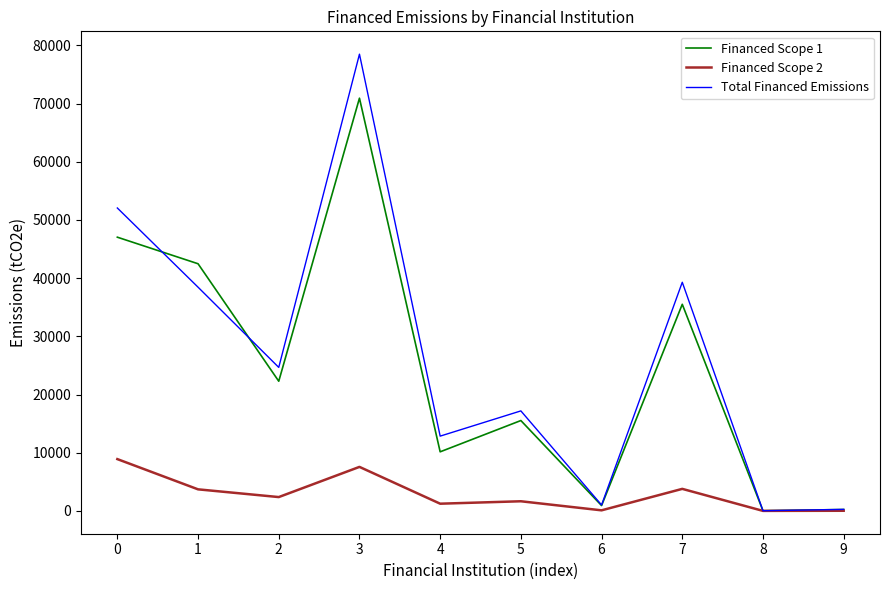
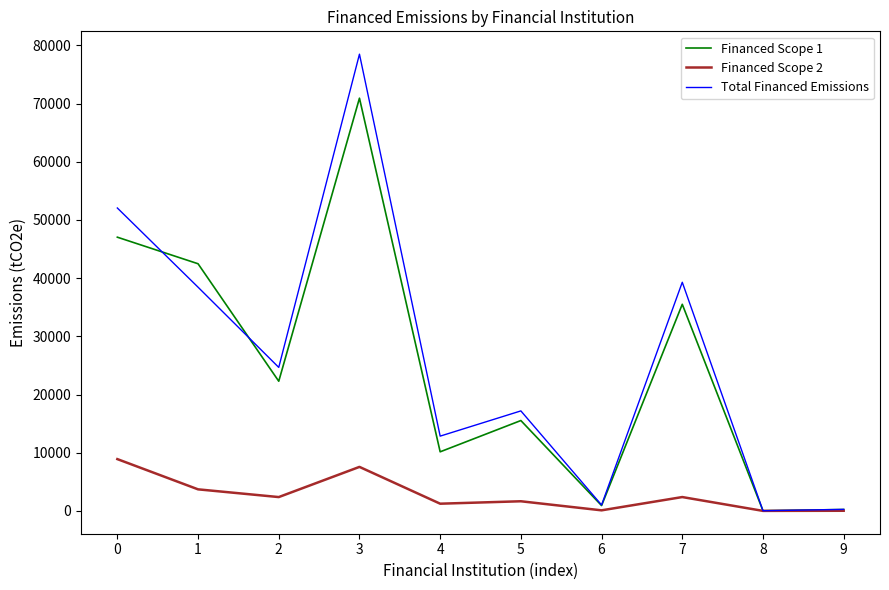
  {
    "Financed Scope 1": {
      "0": 47000,
      "1": 42000,
      "2": 22000,
      "3": 71000,
      "4": 10000,
      "5": 16000,
      "7": 36000
    },
    "Financed Scope 2": {
      "0": 9000,
      "1": 4000,
      "2": 2000,
      "3": 8000,
      "4": 1000,
      "5": 2000,
      "6": 0,
-     "7": 4000
+     "7": 2000
    },
    "Total Financed Emissions": {
      "0": 52000,
      "1": 38000,
      "2": 25000,
      "3": 78000,
      "4": 13000,
      "5": 17000,
      "7": 39000
    }
  }
